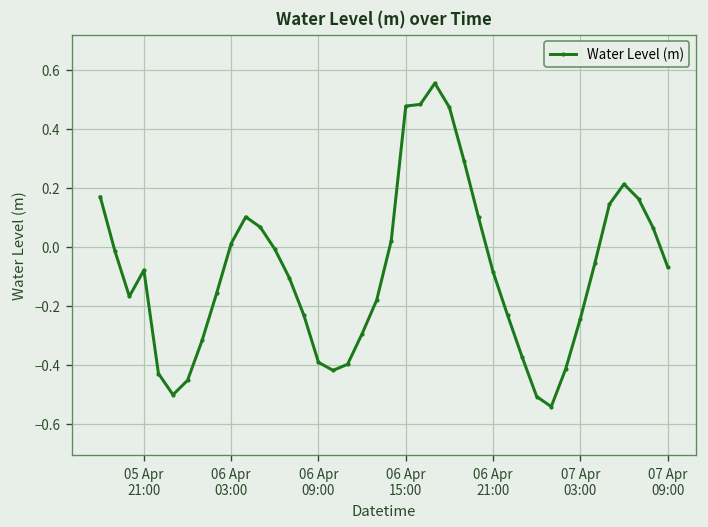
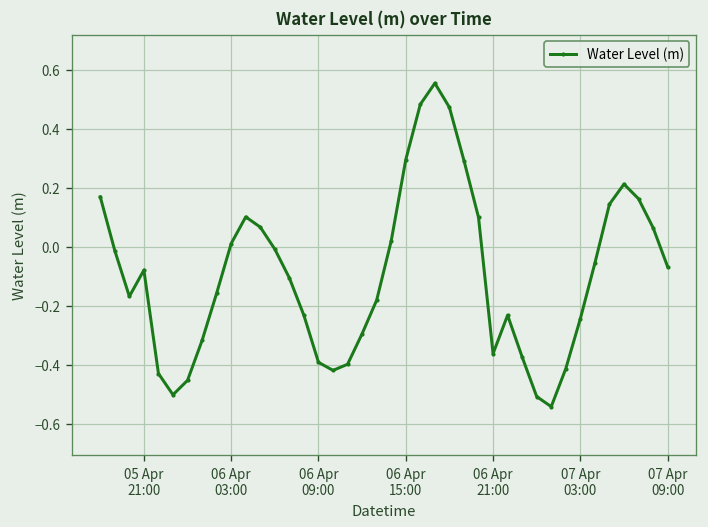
  {
    "05 Apr 21:00": -0.08,
    "06 Apr 03:00": 0.01,
    "06 Apr 09:00": -0.39,
-   "06 Apr 15:00": 0.48,
-   "06 Apr 21:00": -0.08,
+   "06 Apr 15:00": 0.29,
+   "06 Apr 21:00": -0.36,
    "07 Apr 03:00": -0.24,
    "07 Apr 09:00": -0.07
  }
